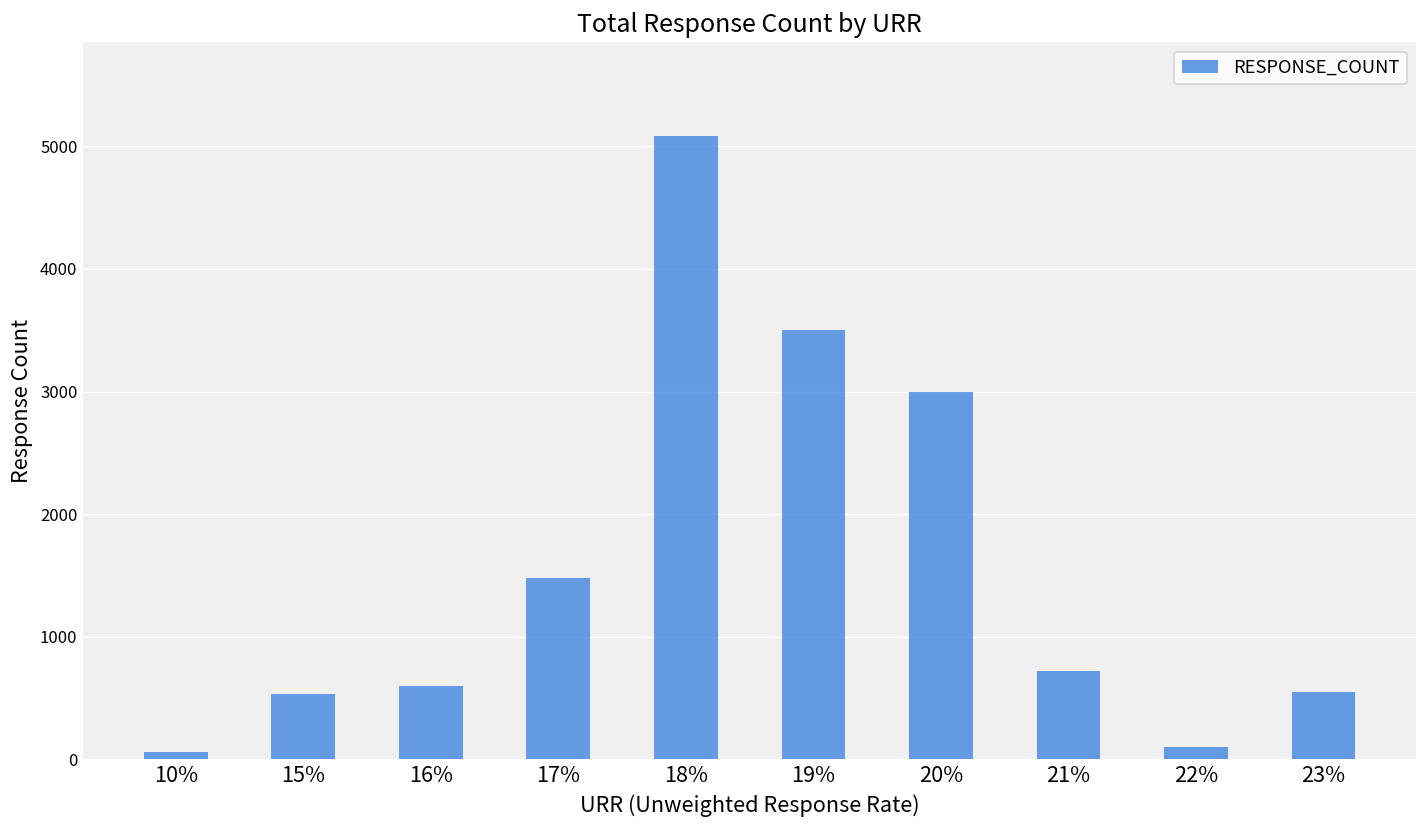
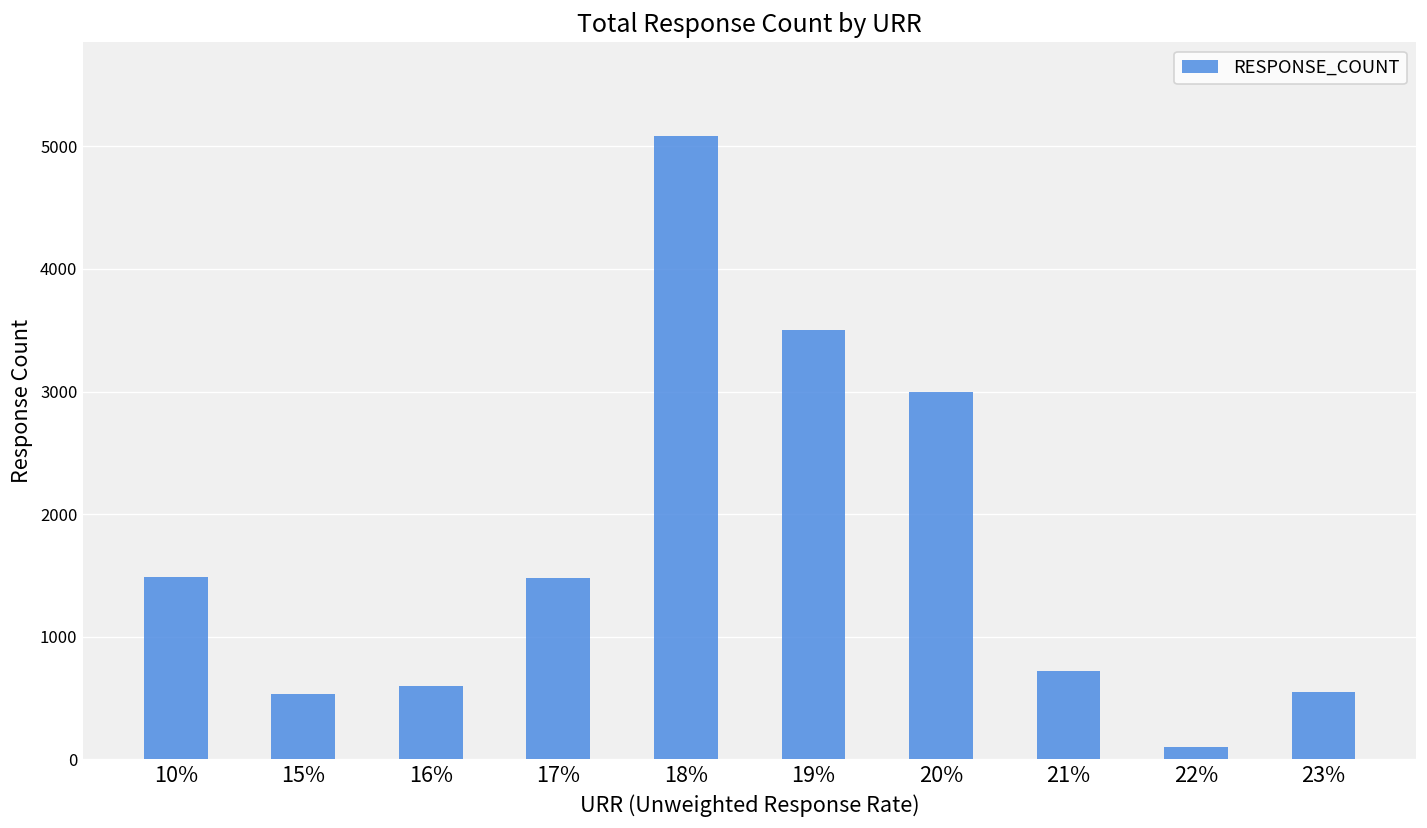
  {
-   "10%": 60,
+   "10%": 1490,
    "15%": 540,
    "16%": 600,
    "17%": 1480,
    "18%": 5090,
    "19%": 3510,
    "20%": 3000,
    "21%": 720,
    "22%": 100,
    "23%": 550
  }
